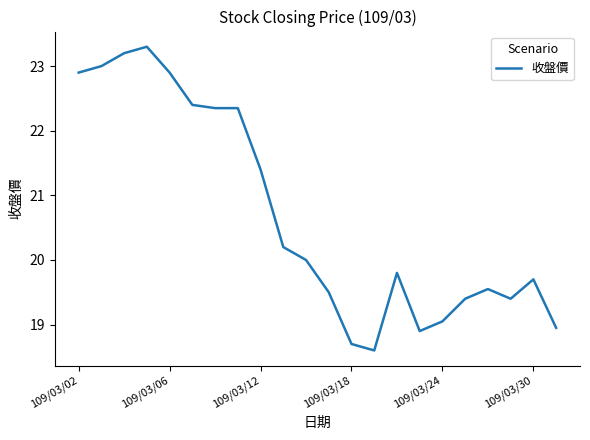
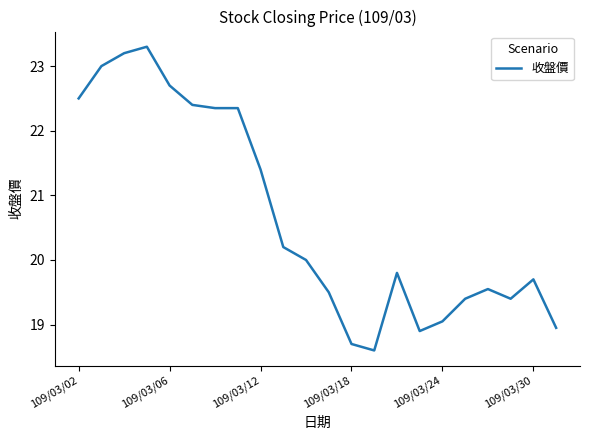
  {
-   "109/03/02": 22.9,
-   "109/03/06": 22.9,
+   "109/03/02": 22.5,
+   "109/03/06": 22.7,
    "109/03/12": 21.4,
    "109/03/18": 18.7,
    "109/03/24": 19.1,
    "109/03/30": 19.7
  }
